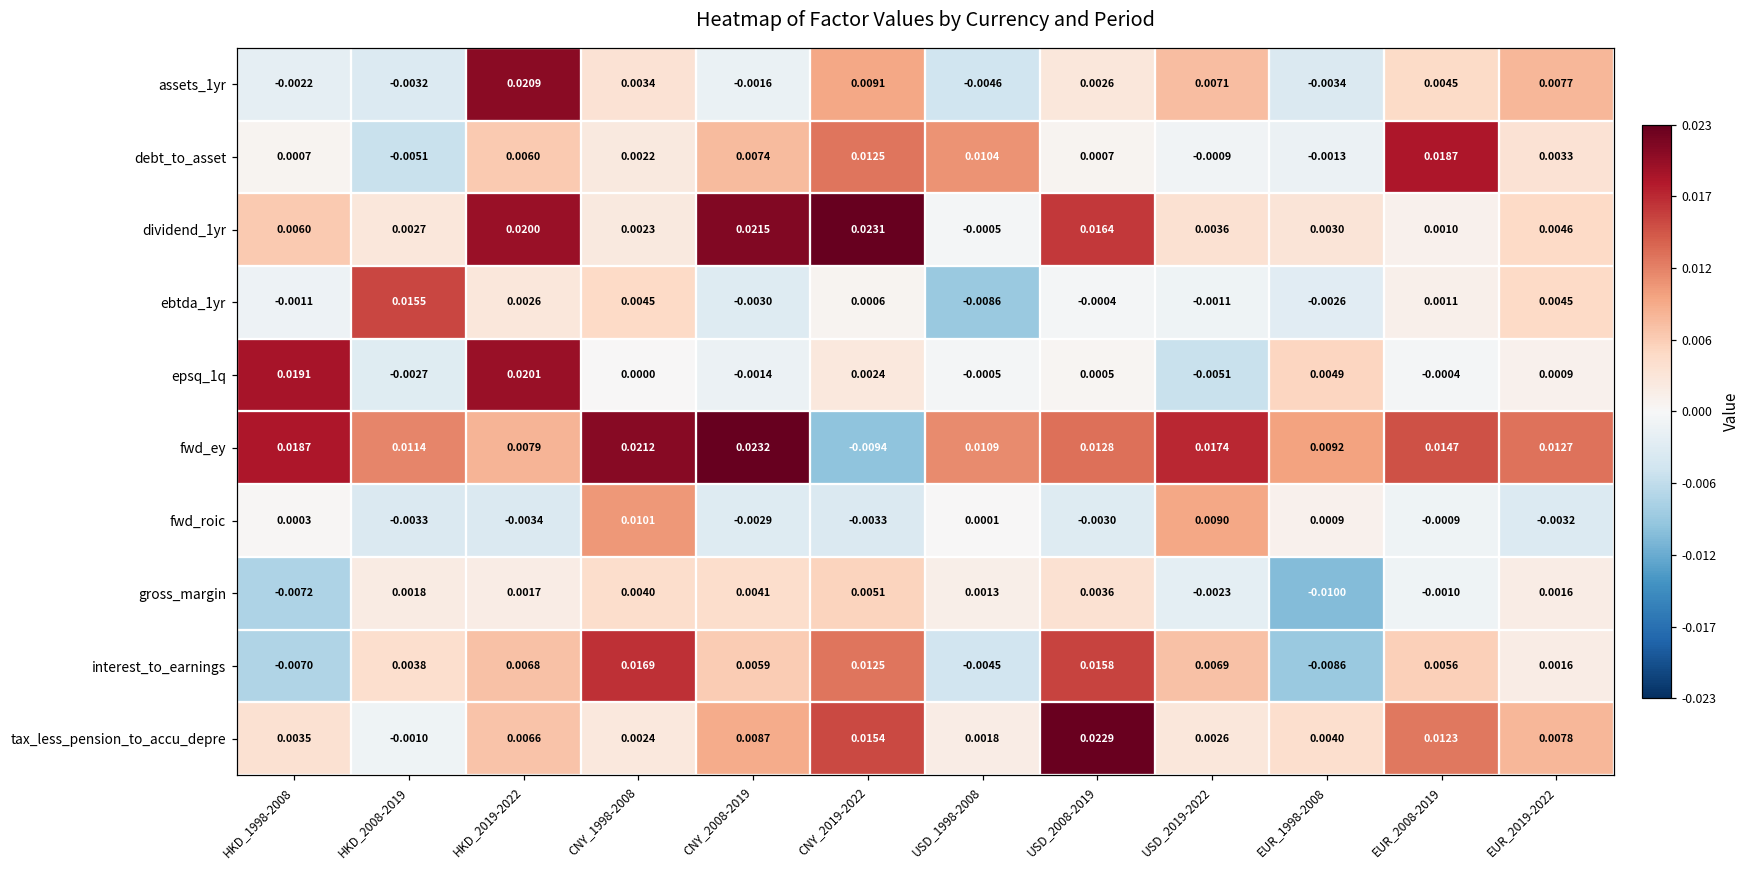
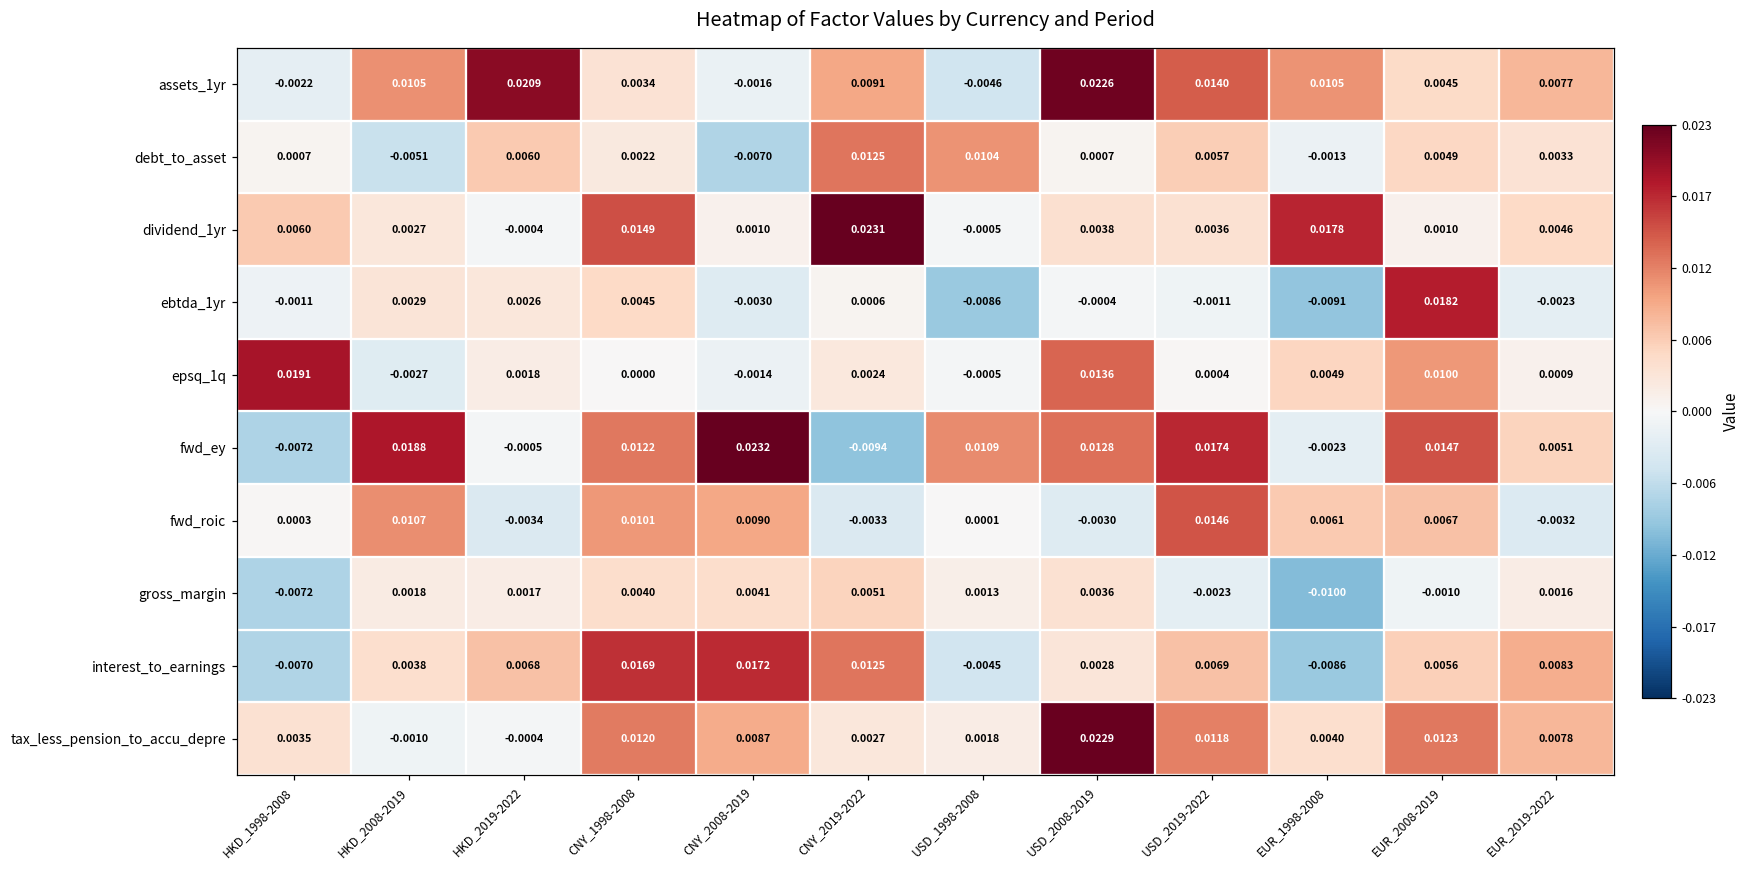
  {
    "assets_1yr": {
      "HKD_1998-2008": -0.0022,
-     "HKD_2008-2019": -0.0032,
+     "HKD_2008-2019": 0.0105,
      "HKD_2019-2022": 0.0209,
      "CNY_1998-2008": 0.0034,
      "CNY_2008-2019": -0.0016,
      "CNY_2019-2022": 0.0091,
      "USD_1998-2008": -0.0046,
-     "USD_2008-2019": 0.0026,
-     "USD_2019-2022": 0.0071,
-     "EUR_1998-2008": -0.0034,
+     "USD_2008-2019": 0.0226,
+     "USD_2019-2022": 0.0140,
+     "EUR_1998-2008": 0.0105,
      "EUR_2008-2019": 0.0045,
      "EUR_2019-2022": 0.0077
    },
    "debt_to_asset": {
      "HKD_1998-2008": 0.0007,
      "HKD_2008-2019": -0.0051,
      "HKD_2019-2022": 0.0060,
      "CNY_1998-2008": 0.0022,
-     "CNY_2008-2019": 0.0074,
+     "CNY_2008-2019": -0.0070,
      "CNY_2019-2022": 0.0125,
      "USD_1998-2008": 0.0104,
      "USD_2008-2019": 0.0007,
-     "USD_2019-2022": -0.0009,
+     "USD_2019-2022": 0.0057,
      "EUR_1998-2008": -0.0013,
-     "EUR_2008-2019": 0.0187,
+     "EUR_2008-2019": 0.0049,
      "EUR_2019-2022": 0.0033
    },
    "dividend_1yr": {
      "HKD_1998-2008": 0.0060,
      "HKD_2008-2019": 0.0027,
-     "HKD_2019-2022": 0.0200,
-     "CNY_1998-2008": 0.0023,
-     "CNY_2008-2019": 0.0215,
+     "HKD_2019-2022": -0.0004,
+     "CNY_1998-2008": 0.0149,
+     "CNY_2008-2019": 0.0010,
      "CNY_2019-2022": 0.0231,
      "USD_1998-2008": -0.0005,
-     "USD_2008-2019": 0.0164,
+     "USD_2008-2019": 0.0038,
      "USD_2019-2022": 0.0036,
-     "EUR_1998-2008": 0.0030,
+     "EUR_1998-2008": 0.0178,
      "EUR_2008-2019": 0.0010,
      "EUR_2019-2022": 0.0046
    },
    "ebtda_1yr": {
      "HKD_1998-2008": -0.0011,
-     "HKD_2008-2019": 0.0155,
+     "HKD_2008-2019": 0.0029,
      "HKD_2019-2022": 0.0026,
      "CNY_1998-2008": 0.0045,
      "CNY_2008-2019": -0.0030,
      "CNY_2019-2022": 0.0006,
      "USD_1998-2008": -0.0086,
      "USD_2008-2019": -0.0004,
      "USD_2019-2022": -0.0011,
-     "EUR_1998-2008": -0.0026,
-     "EUR_2008-2019": 0.0011,
-     "EUR_2019-2022": 0.0045
+     "EUR_1998-2008": -0.0091,
+     "EUR_2008-2019": 0.0182,
+     "EUR_2019-2022": -0.0023
    },
    "epsq_1q": {
      "HKD_1998-2008": 0.0191,
      "HKD_2008-2019": -0.0027,
-     "HKD_2019-2022": 0.0201,
+     "HKD_2019-2022": 0.0018,
      "CNY_1998-2008": 0.0000,
      "CNY_2008-2019": -0.0014,
      "CNY_2019-2022": 0.0024,
      "USD_1998-2008": -0.0005,
-     "USD_2008-2019": 0.0005,
-     "USD_2019-2022": -0.0051,
+     "USD_2008-2019": 0.0136,
+     "USD_2019-2022": 0.0004,
      "EUR_1998-2008": 0.0049,
-     "EUR_2008-2019": -0.0004,
+     "EUR_2008-2019": 0.0100,
      "EUR_2019-2022": 0.0009
    },
    "fwd_ey": {
-     "HKD_1998-2008": 0.0187,
-     "HKD_2008-2019": 0.0114,
-     "HKD_2019-2022": 0.0079,
-     "CNY_1998-2008": 0.0212,
+     "HKD_1998-2008": -0.0072,
+     "HKD_2008-2019": 0.0188,
+     "HKD_2019-2022": -0.0005,
+     "CNY_1998-2008": 0.0122,
      "CNY_2008-2019": 0.0232,
      "CNY_2019-2022": -0.0094,
      "USD_1998-2008": 0.0109,
      "USD_2008-2019": 0.0128,
      "USD_2019-2022": 0.0174,
-     "EUR_1998-2008": 0.0092,
+     "EUR_1998-2008": -0.0023,
      "EUR_2008-2019": 0.0147,
-     "EUR_2019-2022": 0.0127
+     "EUR_2019-2022": 0.0051
    },
    "fwd_roic": {
      "HKD_1998-2008": 0.0003,
-     "HKD_2008-2019": -0.0033,
+     "HKD_2008-2019": 0.0107,
      "HKD_2019-2022": -0.0034,
      "CNY_1998-2008": 0.0101,
-     "CNY_2008-2019": -0.0029,
+     "CNY_2008-2019": 0.0090,
      "CNY_2019-2022": -0.0033,
      "USD_1998-2008": 0.0001,
      "USD_2008-2019": -0.0030,
-     "USD_2019-2022": 0.0090,
-     "EUR_1998-2008": 0.0009,
-     "EUR_2008-2019": -0.0009,
+     "USD_2019-2022": 0.0146,
+     "EUR_1998-2008": 0.0061,
+     "EUR_2008-2019": 0.0067,
      "EUR_2019-2022": -0.0032
    },
    "gross_margin": {
      "HKD_1998-2008": -0.0072,
      "HKD_2008-2019": 0.0018,
      "HKD_2019-2022": 0.0017,
      "CNY_1998-2008": 0.0040,
      "CNY_2008-2019": 0.0041,
      "CNY_2019-2022": 0.0051,
      "USD_1998-2008": 0.0013,
      "USD_2008-2019": 0.0036,
      "USD_2019-2022": -0.0023,
      "EUR_1998-2008": -0.0100,
      "EUR_2008-2019": -0.0010,
      "EUR_2019-2022": 0.0016
    },
    "interest_to_earnings": {
      "HKD_1998-2008": -0.0070,
      "HKD_2008-2019": 0.0038,
      "HKD_2019-2022": 0.0068,
      "CNY_1998-2008": 0.0169,
-     "CNY_2008-2019": 0.0059,
+     "CNY_2008-2019": 0.0172,
      "CNY_2019-2022": 0.0125,
      "USD_1998-2008": -0.0045,
-     "USD_2008-2019": 0.0158,
+     "USD_2008-2019": 0.0028,
      "USD_2019-2022": 0.0069,
      "EUR_1998-2008": -0.0086,
      "EUR_2008-2019": 0.0056,
-     "EUR_2019-2022": 0.0016
+     "EUR_2019-2022": 0.0083
    },
    "tax_less_pension_to_accu_depre": {
      "HKD_1998-2008": 0.0035,
      "HKD_2008-2019": -0.0010,
-     "HKD_2019-2022": 0.0066,
-     "CNY_1998-2008": 0.0024,
+     "HKD_2019-2022": -0.0004,
+     "CNY_1998-2008": 0.0120,
      "CNY_2008-2019": 0.0087,
-     "CNY_2019-2022": 0.0154,
+     "CNY_2019-2022": 0.0027,
      "USD_1998-2008": 0.0018,
      "USD_2008-2019": 0.0229,
-     "USD_2019-2022": 0.0026,
+     "USD_2019-2022": 0.0118,
      "EUR_1998-2008": 0.0040,
      "EUR_2008-2019": 0.0123,
      "EUR_2019-2022": 0.0078
    }
  }
